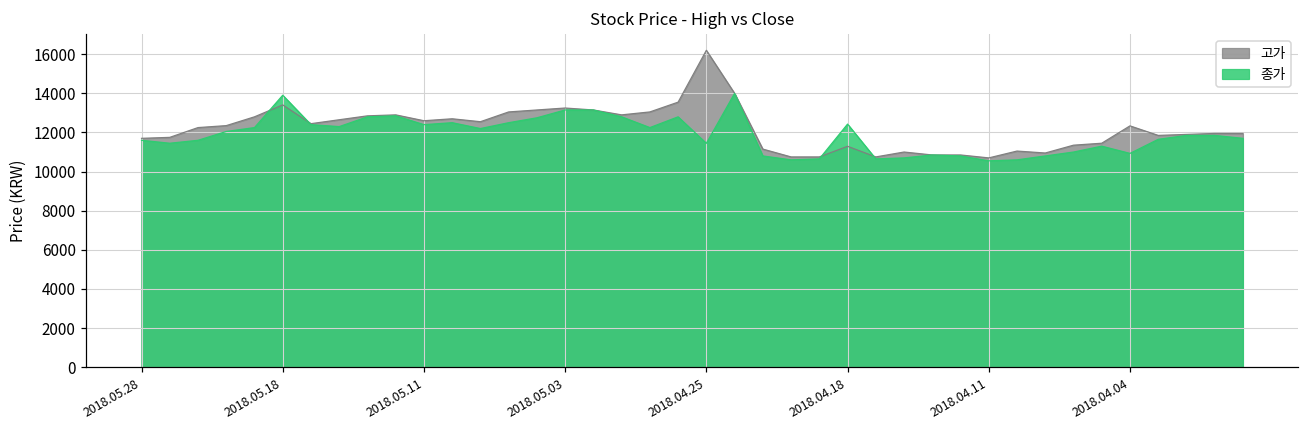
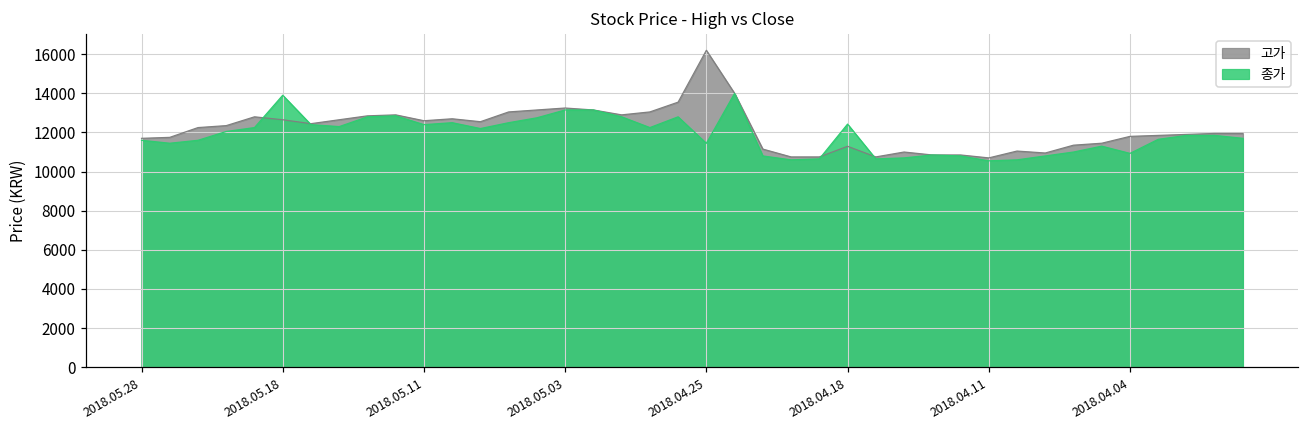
  {
    "고가": {
-     "2018.05.18": 13400,
+     "2018.05.18": 12700,
      "2018.05.11": 12600,
      "2018.04.25": 16200,
      "2018.04.18": 11300,
      "2018.04.11": 10700,
-     "2018.04.04": 12300
+     "2018.04.04": 11800
    },
    "종가": {
      "2018.05.18": 13900,
      "2018.05.11": 12400,
      "2018.04.25": 11400,
      "2018.04.18": 12400,
      "2018.04.11": 10600,
      "2018.04.04": 10900
    }
  }
